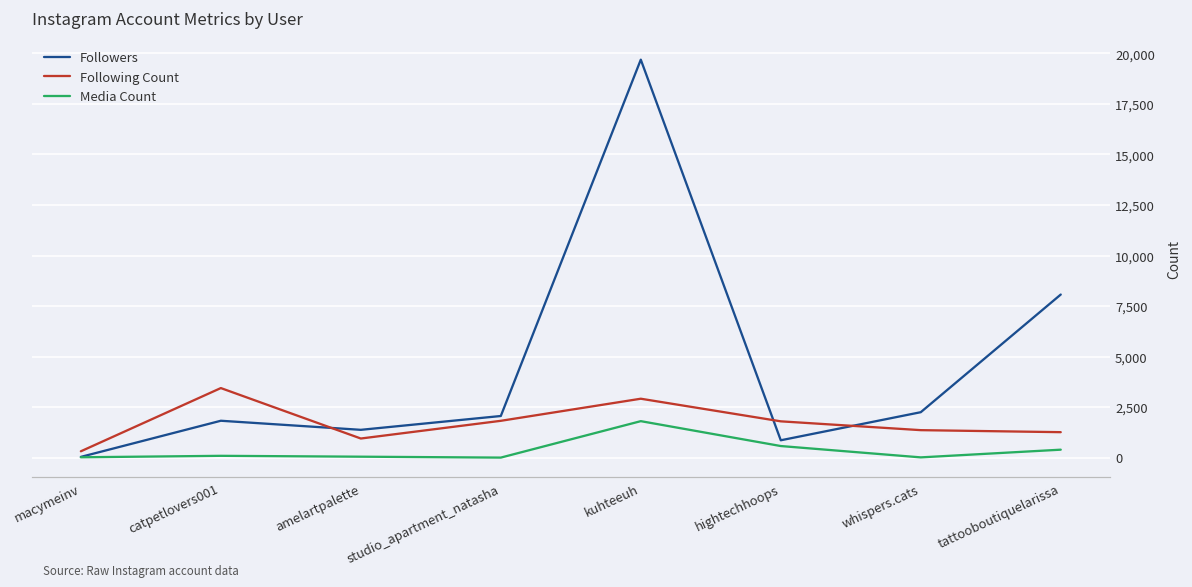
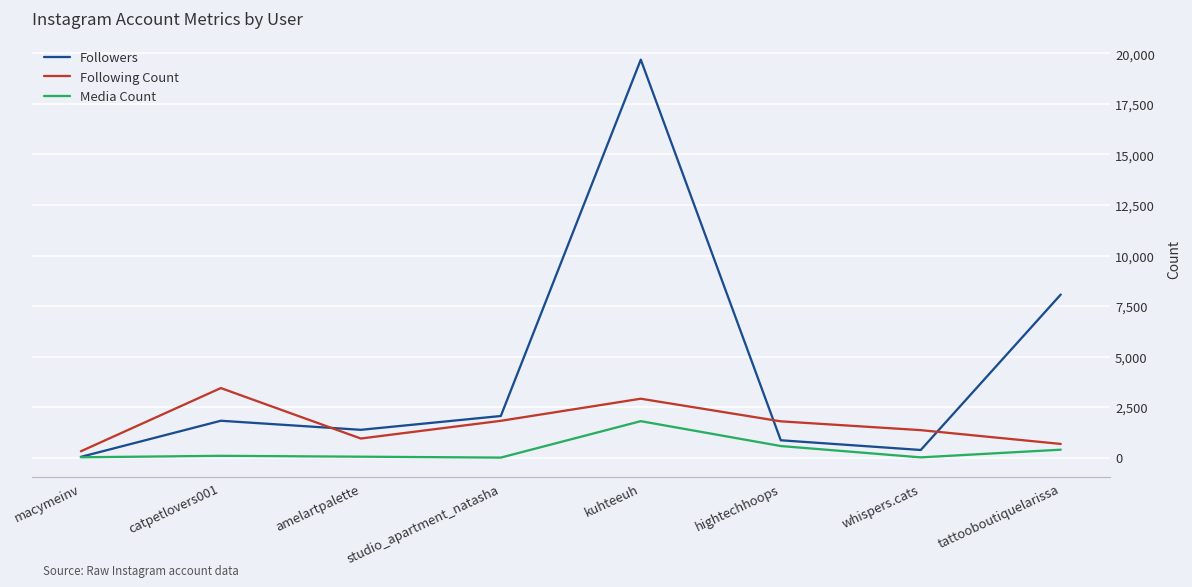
  {
    "Followers": {
      "catpetlovers001": "1,800",
      "amelartpalette": "1,400",
      "studio_apartment_natasha": "2,100",
      "kuhteeuh": "19,700",
      "hightechhoops": "900",
-     "whispers.cats": "2,200",
+     "whispers.cats": "400",
      "tattooboutiquelarissa": "8,100"
    },
    "Following Count": {
      "macymeinv": "300",
      "catpetlovers001": "3,400",
      "amelartpalette": "900",
      "studio_apartment_natasha": "1,800",
      "kuhteeuh": "2,900",
      "hightechhoops": "1,800",
      "whispers.cats": "1,400",
-     "tattooboutiquelarissa": "1,300"
+     "tattooboutiquelarissa": "700"
    },
    "Media Count": {
      "catpetlovers001": "100",
      "amelartpalette": "0",
      "studio_apartment_natasha": "0",
      "kuhteeuh": "1,800",
      "hightechhoops": "600",
      "whispers.cats": "0",
      "tattooboutiquelarissa": "400"
    }
  }
